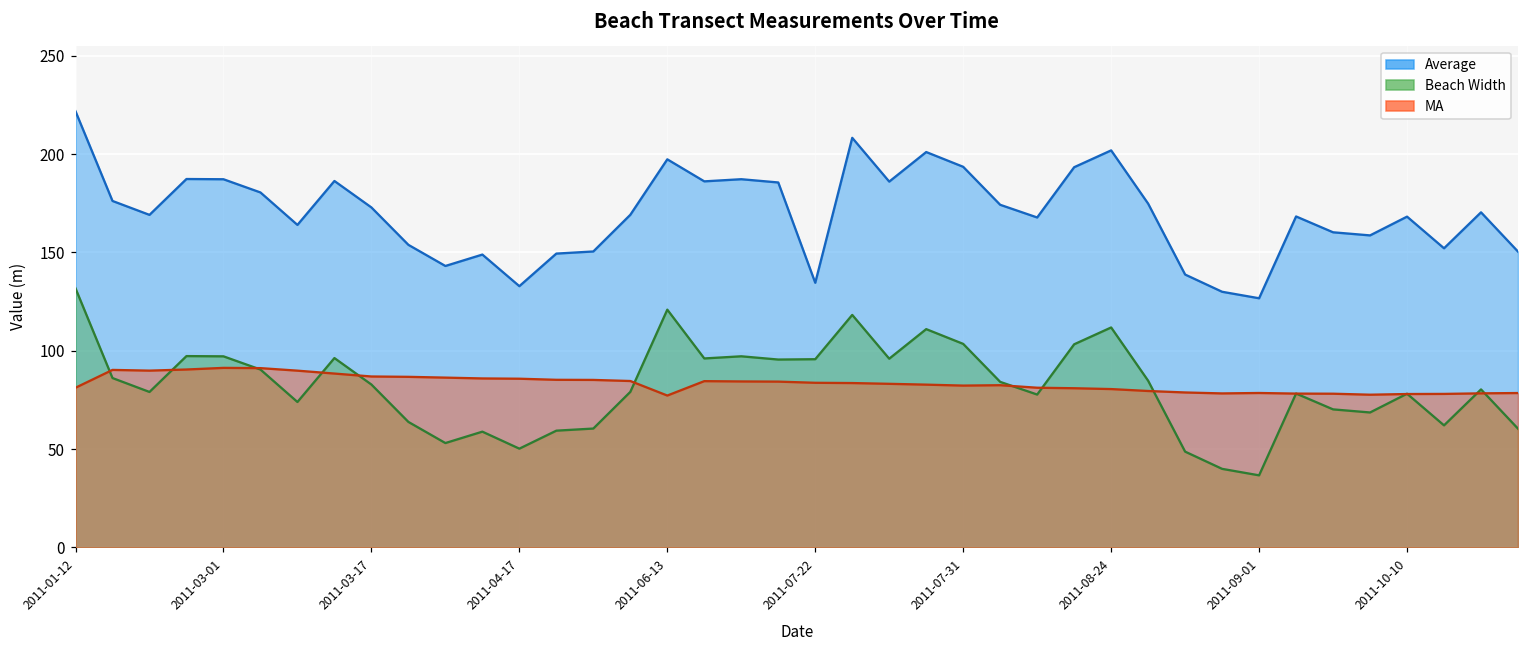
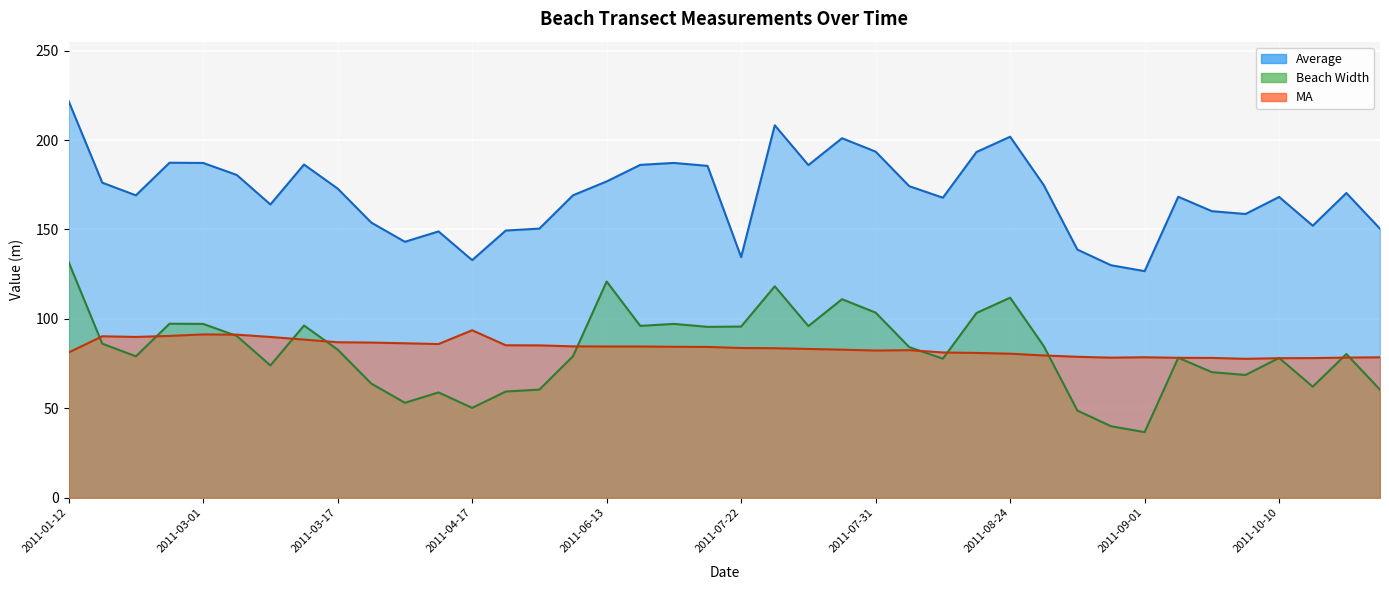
  {
    "Average": {
      "2011-01-12": 222,
      "2011-04-17": 133,
-     "2011-06-13": 197,
+     "2011-06-13": 177,
      "2011-07-22": 135,
      "2011-10-10": 168
    },
    "Beach Width": {
      "2011-01-12": 132,
      "2011-04-17": 50,
      "2011-06-13": 121,
      "2011-07-22": 96
    },
    "MA": {
      "2011-01-12": 81,
-     "2011-04-17": 86,
-     "2011-06-13": 77,
+     "2011-04-17": 94,
+     "2011-06-13": 85,
      "2011-07-22": 84
    }
  }
